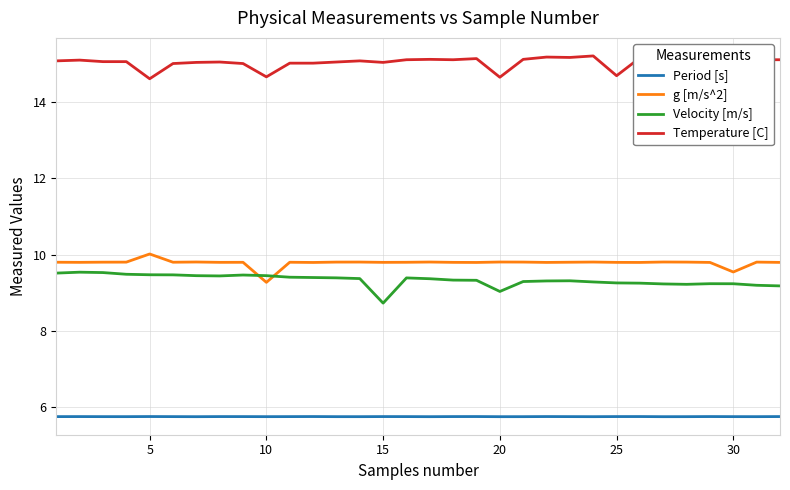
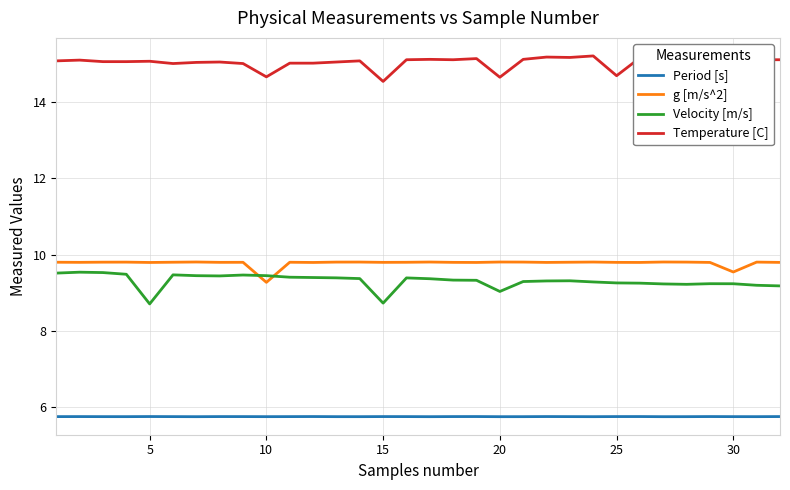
  {
    "Period [s]": {
      "5": 5.7,
      "10": 5.7,
      "15": 5.7,
      "20": 5.7,
      "25": 5.7,
      "30": 5.7
    },
    "g [m/s^2]": {
-     "5": 10.0,
+     "5": 9.8,
      "10": 9.3,
      "15": 9.8,
      "20": 9.8,
      "25": 9.8,
      "30": 9.5
    },
    "Velocity [m/s]": {
-     "5": 9.5,
+     "5": 8.7,
      "10": 9.4,
      "15": 8.7,
      "20": 9.0,
      "25": 9.3,
      "30": 9.2
    },
    "Temperature [C]": {
-     "5": 14.6,
+     "5": 15.1,
      "10": 14.7,
-     "15": 15.1,
+     "15": 14.6,
      "20": 14.7,
      "25": 14.7
    }
  }
